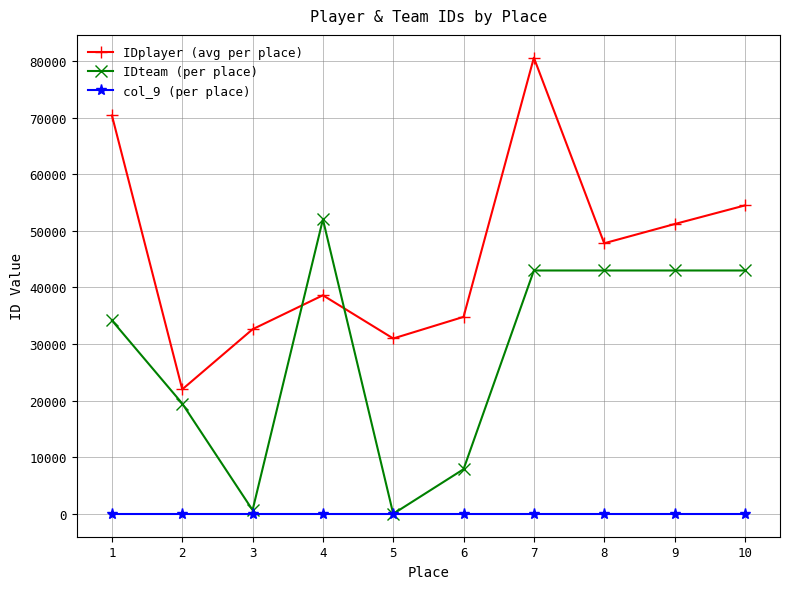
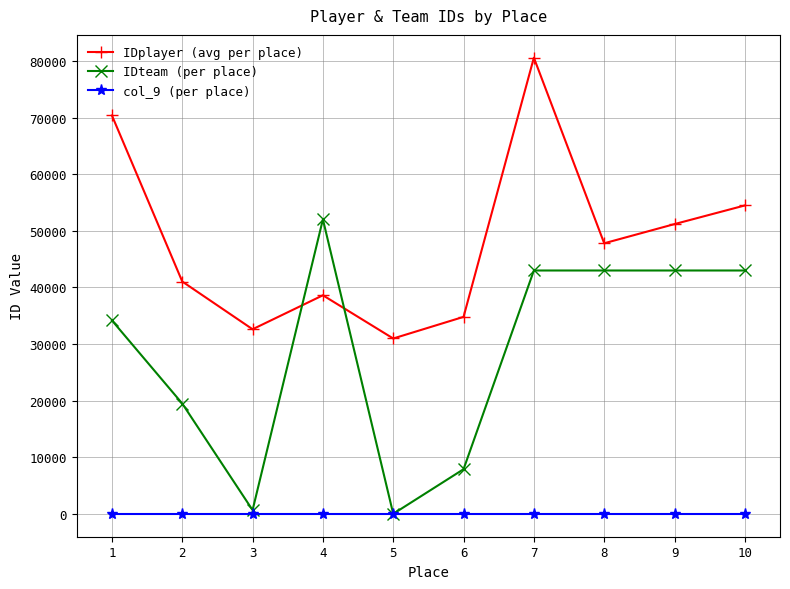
  {
    "IDplayer (avg per place)": {
      "1": 70000,
-     "2": 22000,
+     "2": 41000,
      "3": 33000,
      "4": 39000,
      "5": 31000,
      "6": 35000,
      "7": 81000,
      "8": 48000,
      "9": 51000,
      "10": 54000
    },
    "IDteam (per place)": {
      "1": 34000,
      "2": 19000,
      "3": 1000,
      "4": 52000,
      "6": 8000,
      "7": 43000,
      "8": 43000,
      "9": 43000,
      "10": 43000
    },
    "col_9 (per place)": {
      "1": 0,
      "2": 0,
      "3": 0,
      "4": 0,
      "6": 0,
      "7": 0,
      "8": 0,
      "9": 0,
      "10": 0
    }
  }
